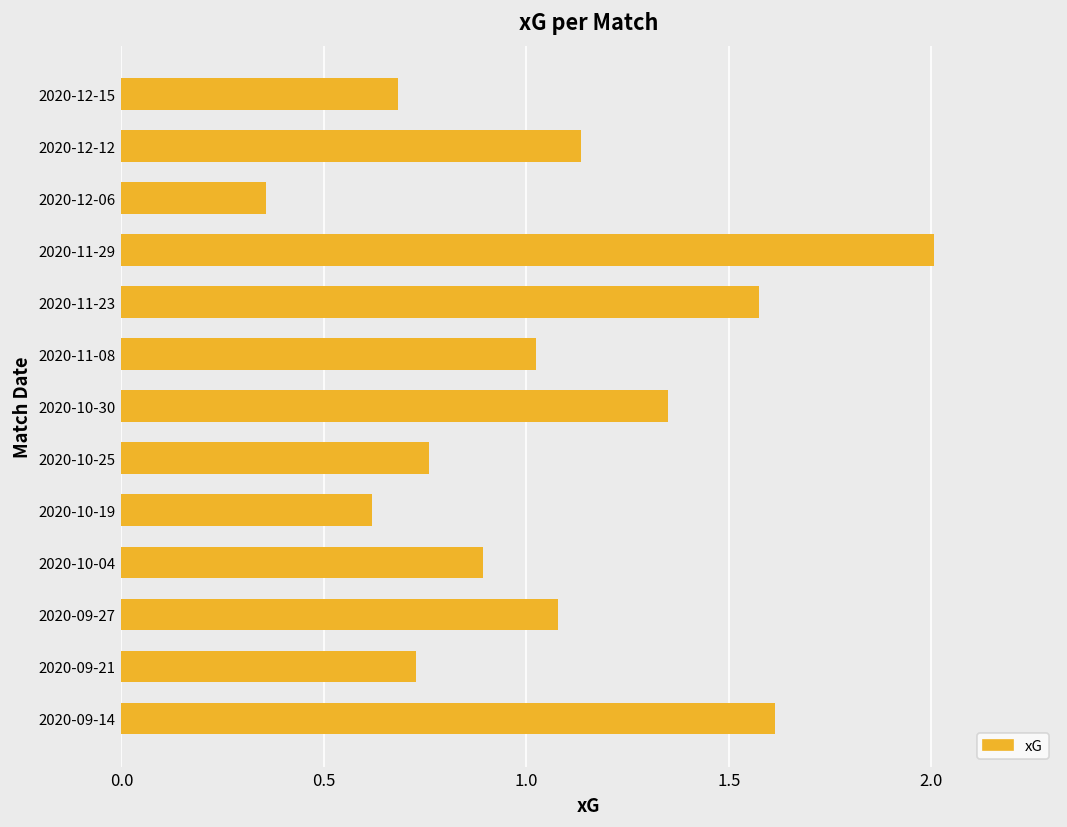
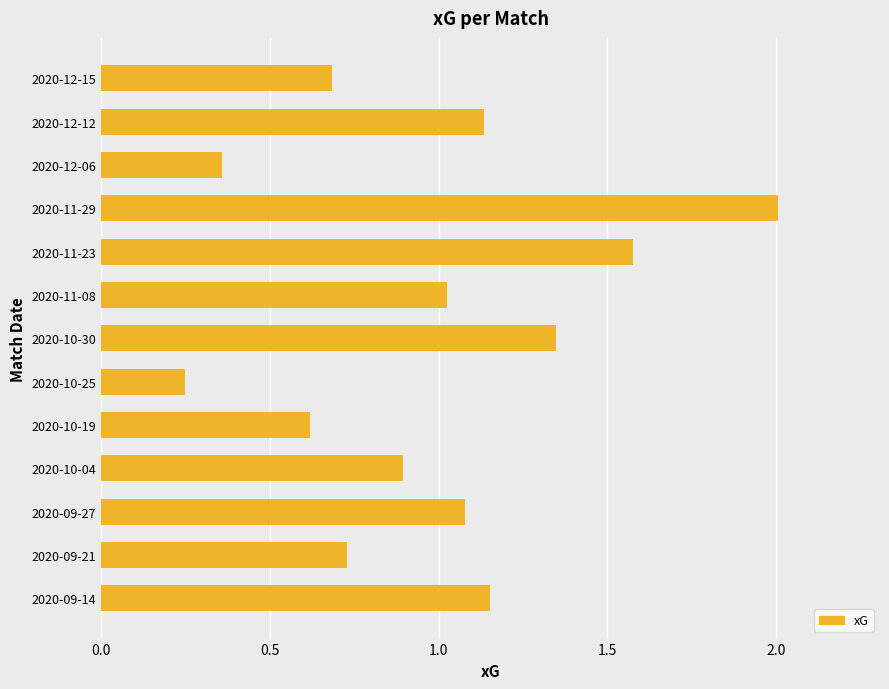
  {
    "2020-12-15": 0.68,
    "2020-12-12": 1.14,
    "2020-12-06": 0.36,
    "2020-11-29": 2.01,
    "2020-11-23": 1.57,
    "2020-11-08": 1.02,
    "2020-10-30": 1.35,
-   "2020-10-25": 0.76,
+   "2020-10-25": 0.25,
    "2020-10-19": 0.62,
    "2020-10-04": 0.89,
    "2020-09-27": 1.08,
    "2020-09-21": 0.73,
-   "2020-09-14": 1.61
+   "2020-09-14": 1.15
  }
